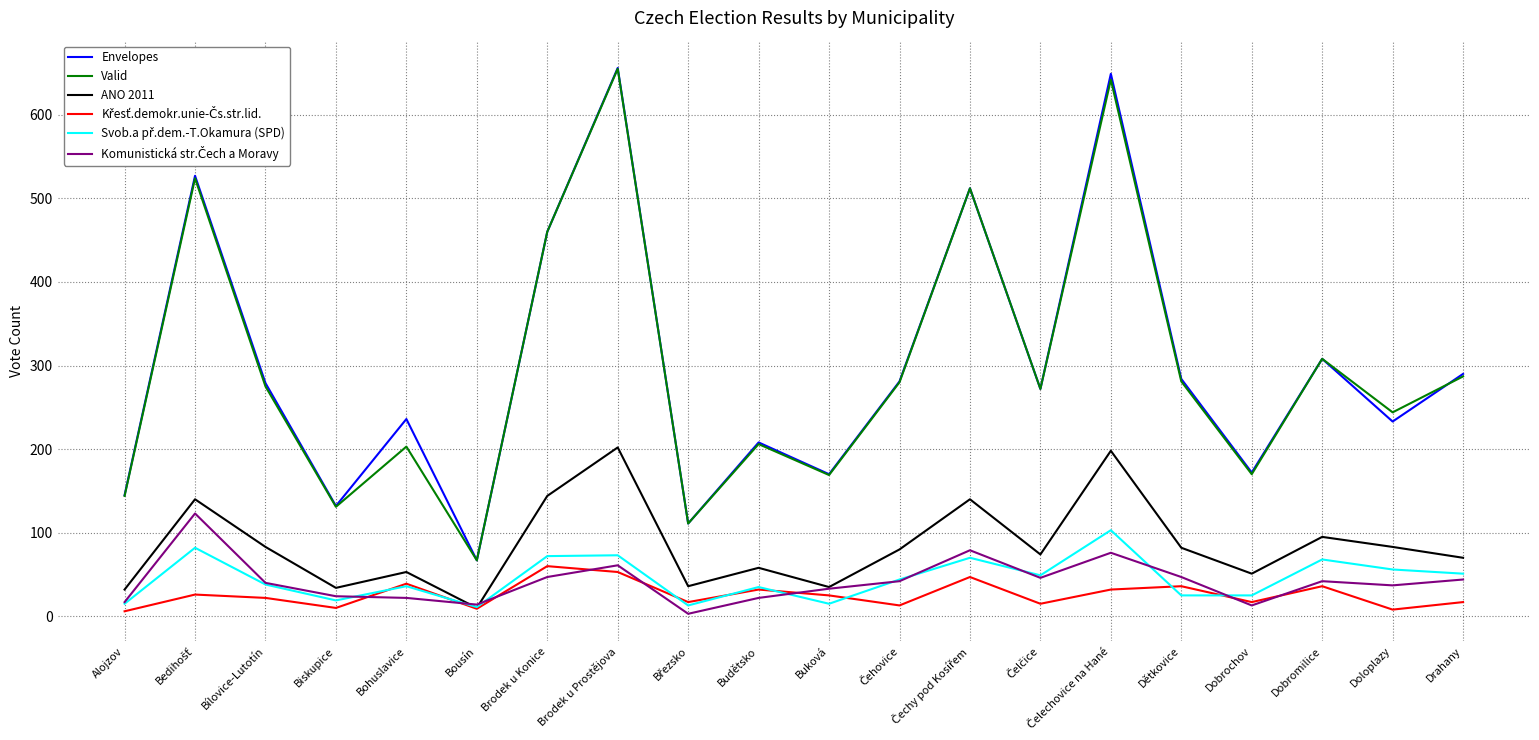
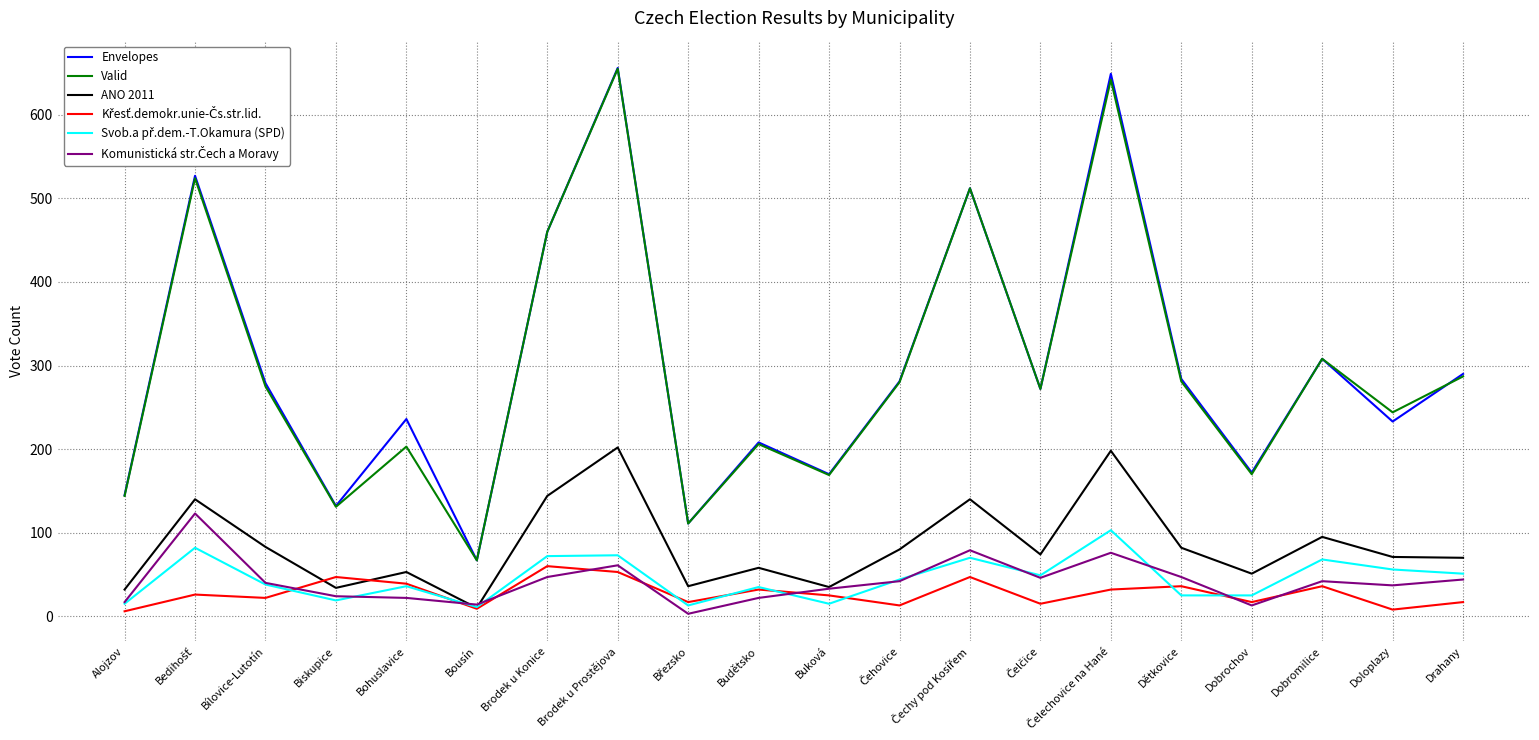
  {
    "Envelopes": {
      "Bílovice-Lutotín": 280,
      "Bohuslavice": 240,
      "Čelechovice na Hané": 650,
      "Doloplazy": 230
    },
    "Valid": {
      "Bílovice-Lutotín": 280,
      "Bohuslavice": 200,
      "Čelechovice na Hané": 640,
      "Doloplazy": 240
    },
    "ANO 2011": {
      "Alojzov": 30,
      "Bedihošť": 140,
      "Bílovice-Lutotín": 80,
      "Biskupice": 30,
      "Bohuslavice": 50,
      "Brodek u Konice": 140,
      "Brodek u Prostějova": 200,
      "Březsko": 40,
      "Budětsko": 60,
      "Čehovice": 80,
      "Čechy pod Kosířem": 140,
      "Čelčice": 70,
      "Čelechovice na Hané": 200,
      "Dětkovice": 80,
      "Dobrochov": 50,
      "Dobromilice": 100,
-     "Doloplazy": 80,
+     "Doloplazy": 70,
      "Drahany": 70
    },
    "Křesť.demokr.unie-Čs.str.lid.": {
      "Alojzov": 10,
      "Bedihošť": 30,
      "Bílovice-Lutotín": 20,
-     "Biskupice": 10,
+     "Biskupice": 50,
      "Brodek u Konice": 60,
      "Brodek u Prostějova": 50,
      "Březsko": 20,
      "Buková": 30,
      "Čehovice": 10,
      "Čechy pod Kosířem": 50,
      "Čelčice": 20,
      "Čelechovice na Hané": 30,
      "Dětkovice": 40,
      "Dobrochov": 20,
      "Dobromilice": 40,
      "Doloplazy": 10,
      "Drahany": 20
    },
    "Svob.a př.dem.-T.Okamura (SPD)": {
      "Bedihošť": 80,
      "Biskupice": 20,
      "Brodek u Konice": 70,
      "Brodek u Prostějova": 70,
      "Březsko": 10,
      "Buková": 20,
      "Čechy pod Kosířem": 70,
      "Čelechovice na Hané": 100,
      "Dětkovice": 30,
      "Dobrochov": 30,
      "Dobromilice": 70,
      "Doloplazy": 60,
      "Drahany": 50
    },
    "Komunistická str.Čech a Moravy": {
      "Bedihošť": 120,
      "Biskupice": 20,
      "Bohuslavice": 20,
      "Brodek u Konice": 50,
      "Brodek u Prostějova": 60,
      "Březsko": 0,
      "Budětsko": 20,
      "Čechy pod Kosířem": 80,
      "Čelechovice na Hané": 80,
      "Dětkovice": 50,
      "Dobrochov": 10,
      "Dobromilice": 40,
      "Doloplazy": 40,
      "Drahany": 40
    }
  }
